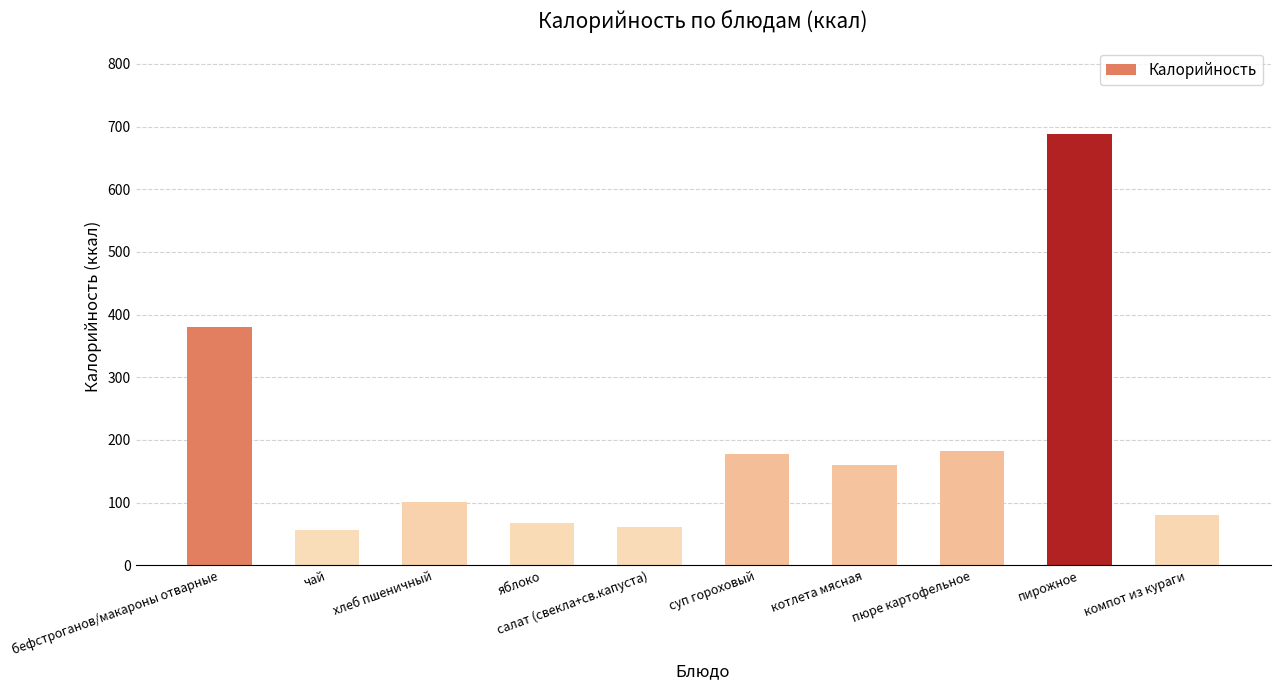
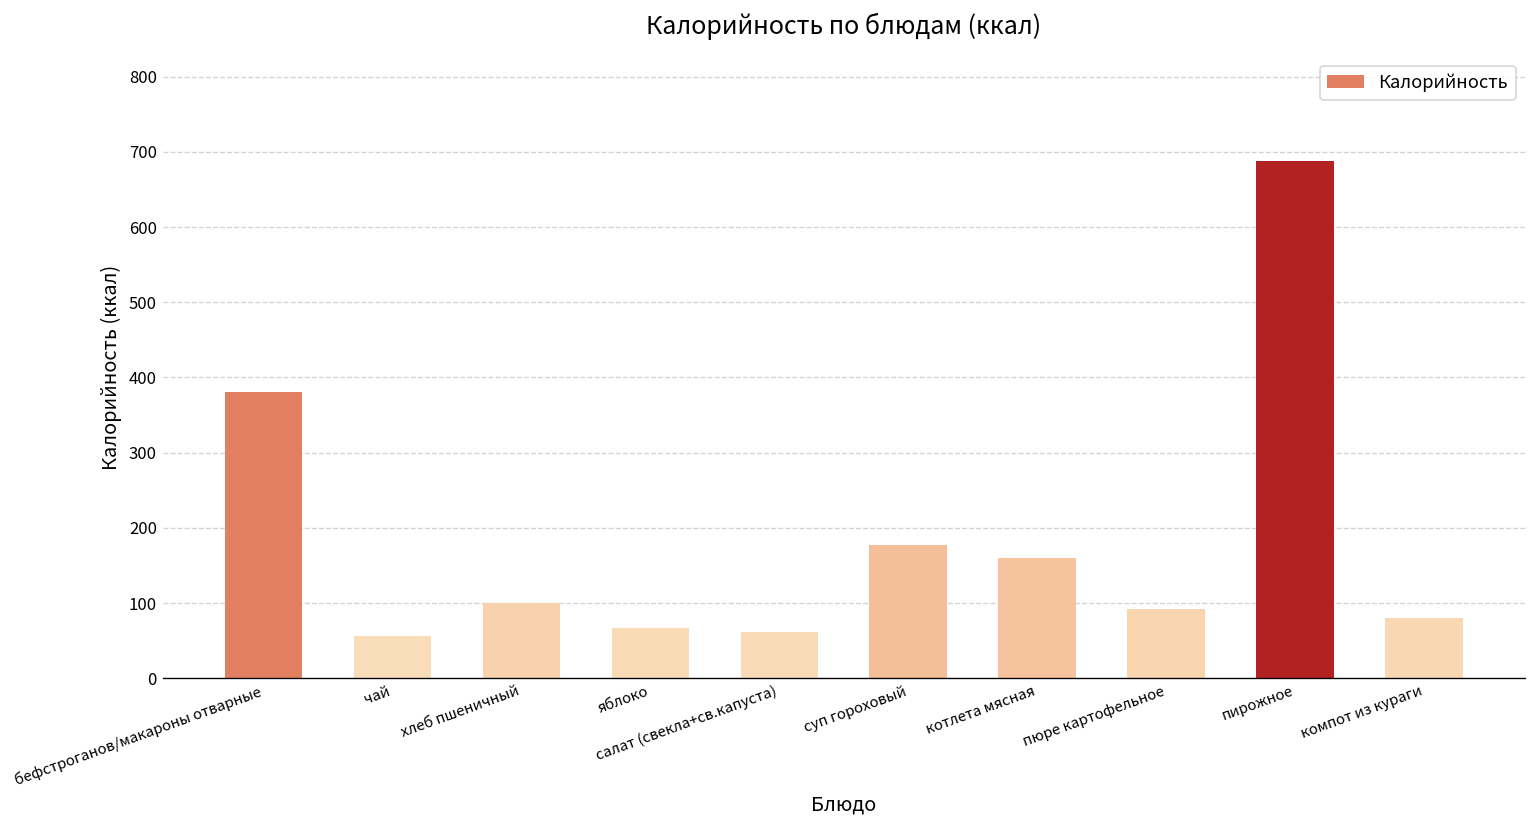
  {
    "бефстроганов/макароны отварные": 380,
    "чай": 60,
    "хлеб пшеничный": 100,
    "яблоко": 70,
    "салат (свекла+св.капуста)": 60,
    "суп гороховый": 180,
    "котлета мясная": 160,
-   "пюре картофельное": 180,
+   "пюре картофельное": 90,
    "пирожное": 690,
    "компот из кураги": 80
  }
